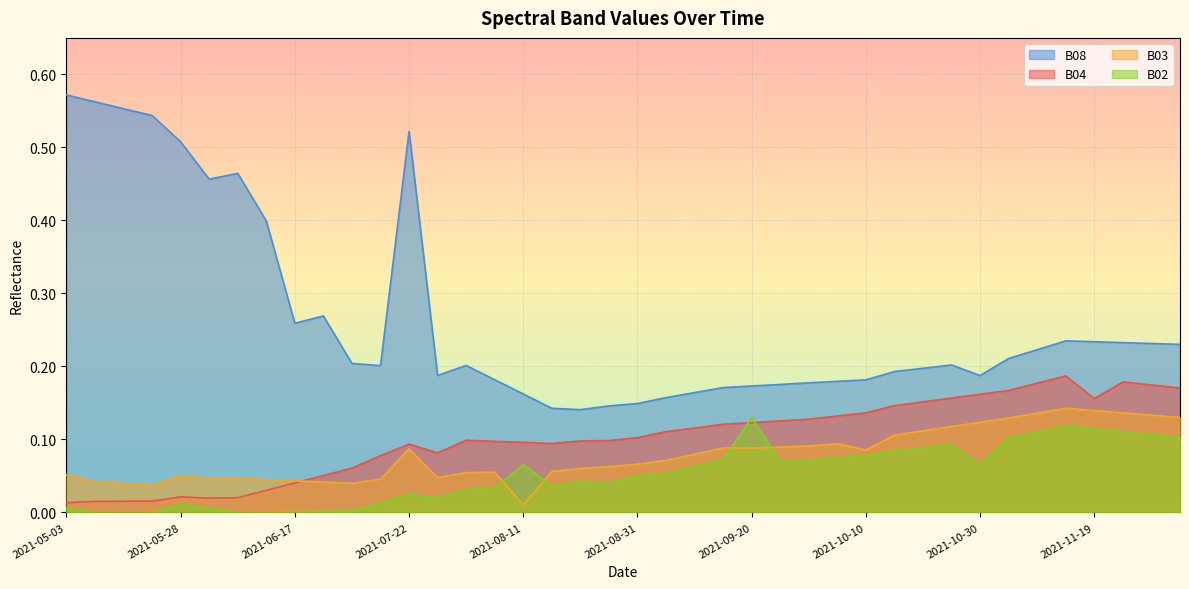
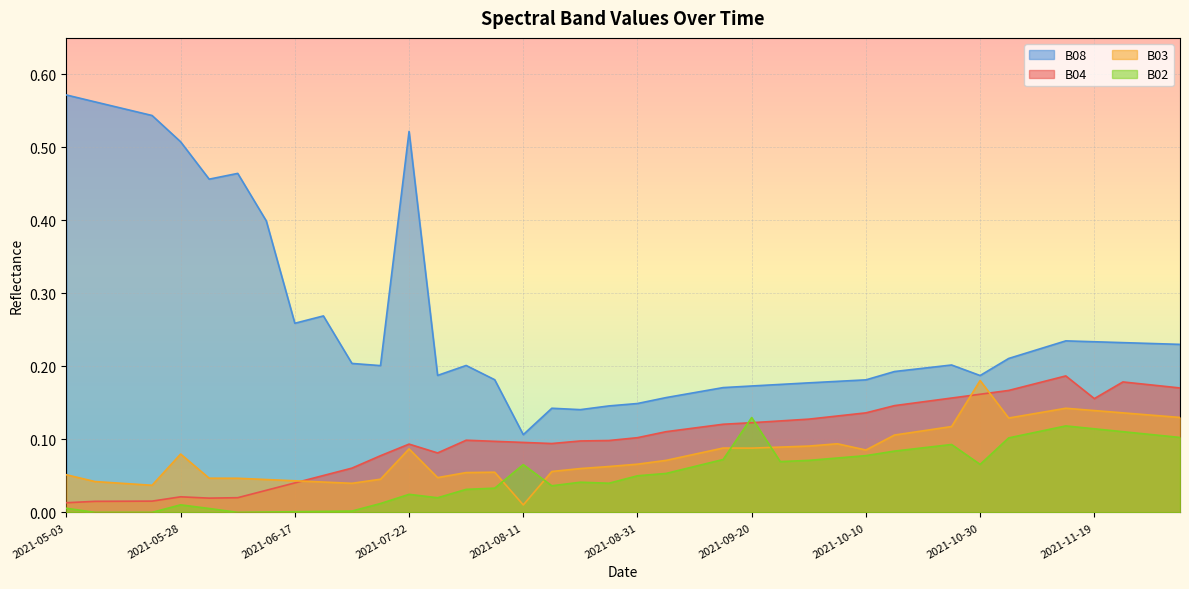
  {
    "B08": {
      "2021-05-03": 0.57,
      "2021-05-28": 0.51,
      "2021-06-17": 0.26,
      "2021-07-22": 0.52,
-     "2021-08-11": 0.16,
+     "2021-08-11": 0.11,
      "2021-08-31": 0.15,
      "2021-09-20": 0.17,
      "2021-10-10": 0.18,
      "2021-10-30": 0.19,
      "2021-11-19": 0.23
    },
    "B04": {
      "2021-05-03": 0.01,
      "2021-05-28": 0.02,
      "2021-07-22": 0.09,
      "2021-08-11": 0.10,
      "2021-08-31": 0.10,
      "2021-09-20": 0.12,
      "2021-10-10": 0.14,
      "2021-10-30": 0.16,
      "2021-11-19": 0.16
    },
    "B03": {
      "2021-05-03": 0.05,
-     "2021-05-28": 0.05,
+     "2021-05-28": 0.08,
      "2021-07-22": 0.09,
      "2021-08-11": 0.01,
      "2021-08-31": 0.07,
      "2021-09-20": 0.09,
      "2021-10-10": 0.09,
-     "2021-10-30": 0.12,
+     "2021-10-30": 0.18,
      "2021-11-19": 0.14
    },
    "B02": {
      "2021-05-03": 0.01,
      "2021-05-28": 0.01,
      "2021-06-17": 0.00,
      "2021-07-22": 0.02,
      "2021-08-11": 0.07,
      "2021-08-31": 0.05,
      "2021-09-20": 0.13,
      "2021-10-10": 0.08,
      "2021-10-30": 0.07,
      "2021-11-19": 0.11
    }
  }
